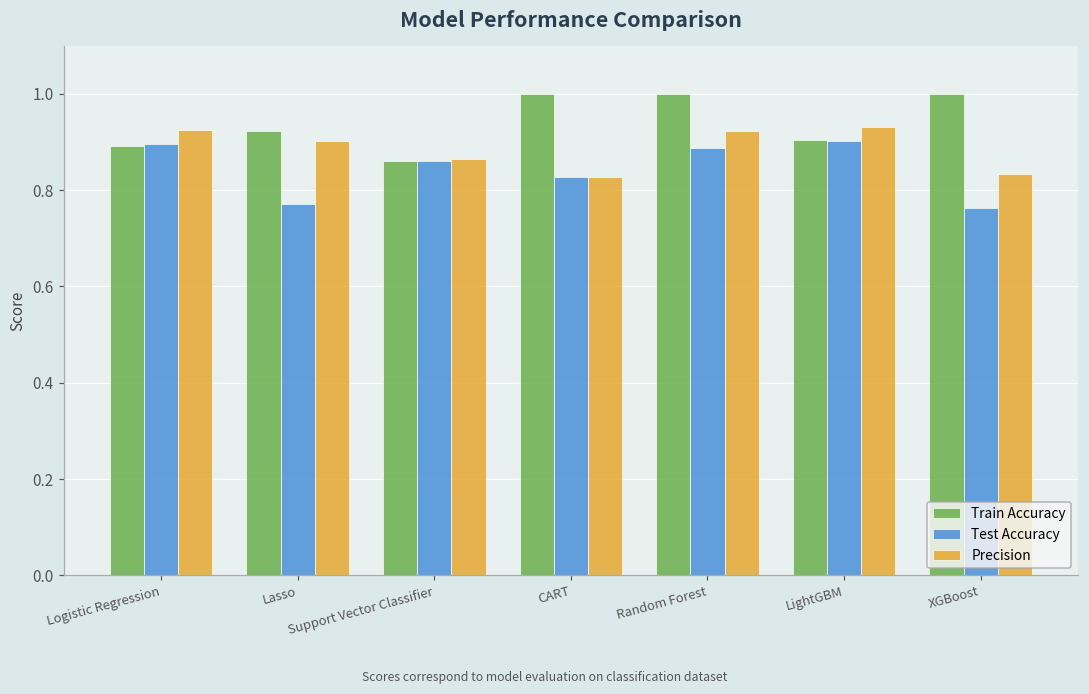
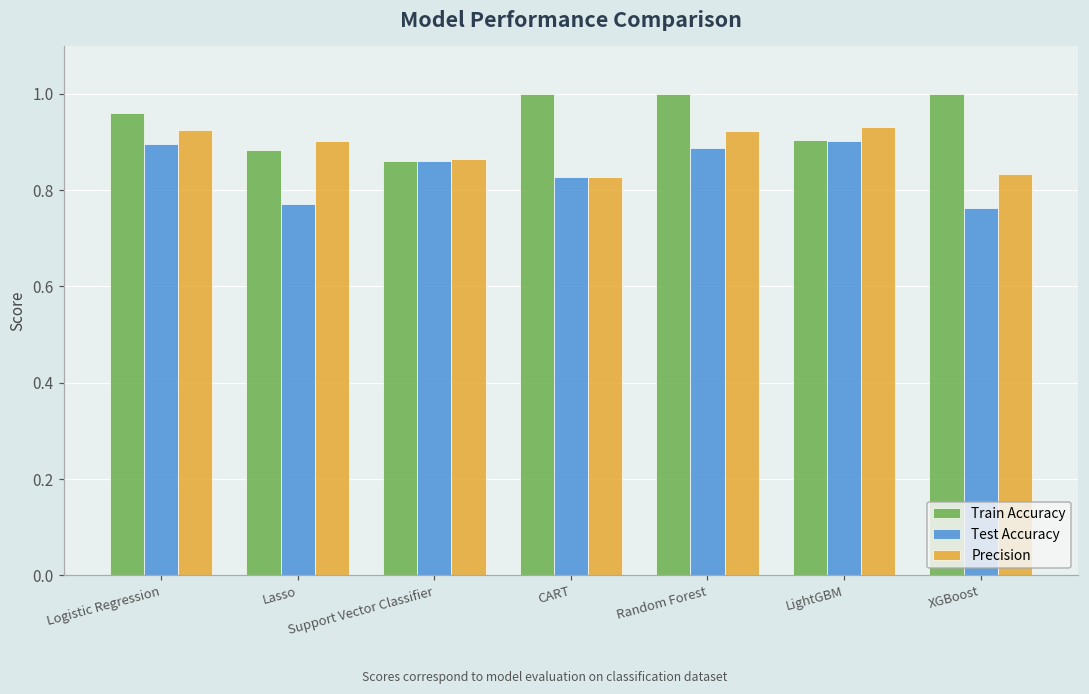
  {
    "Train Accuracy": {
-     "Logistic Regression": 0.89,
-     "Lasso": 0.92,
+     "Logistic Regression": 0.96,
+     "Lasso": 0.88,
      "Support Vector Classifier": 0.86,
      "CART": 1.00,
      "Random Forest": 1.00,
      "LightGBM": 0.90,
      "XGBoost": 1.00
    },
    "Test Accuracy": {
      "Logistic Regression": 0.90,
      "Lasso": 0.77,
      "Support Vector Classifier": 0.86,
      "CART": 0.83,
      "Random Forest": 0.89,
      "LightGBM": 0.90,
      "XGBoost": 0.76
    },
    "Precision": {
      "Logistic Regression": 0.92,
      "Lasso": 0.90,
      "Support Vector Classifier": 0.87,
      "CART": 0.83,
      "Random Forest": 0.92,
      "LightGBM": 0.93,
      "XGBoost": 0.83
    }
  }
